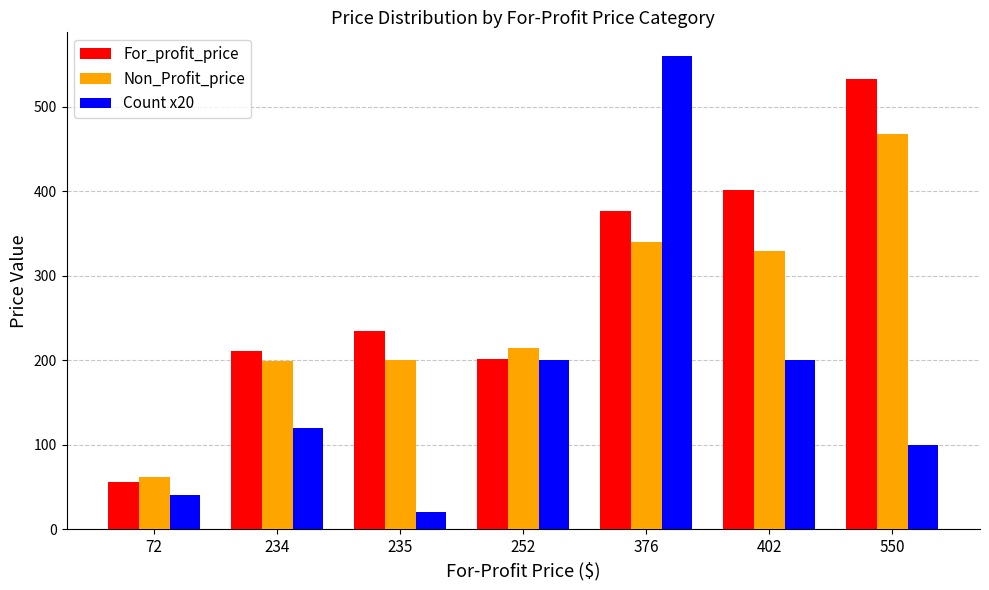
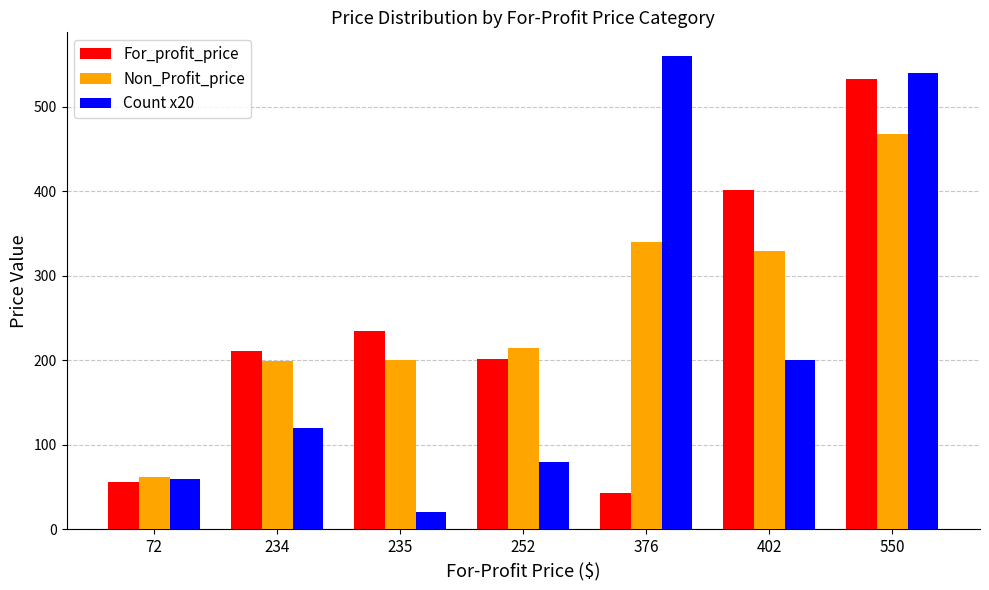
  {
    "For_profit_price": {
      "72": 60,
      "234": 210,
      "235": 240,
      "252": 200,
-     "376": 380,
+     "376": 40,
      "402": 400,
      "550": 530
    },
    "Non_Profit_price": {
      "72": 60,
      "234": 200,
      "235": 200,
      "252": 210,
      "376": 340,
      "402": 330,
      "550": 470
    },
    "Count x20": {
-     "72": 40,
+     "72": 60,
      "234": 120,
      "235": 20,
-     "252": 200,
+     "252": 80,
      "376": 560,
      "402": 200,
-     "550": 100
+     "550": 540
    }
  }
